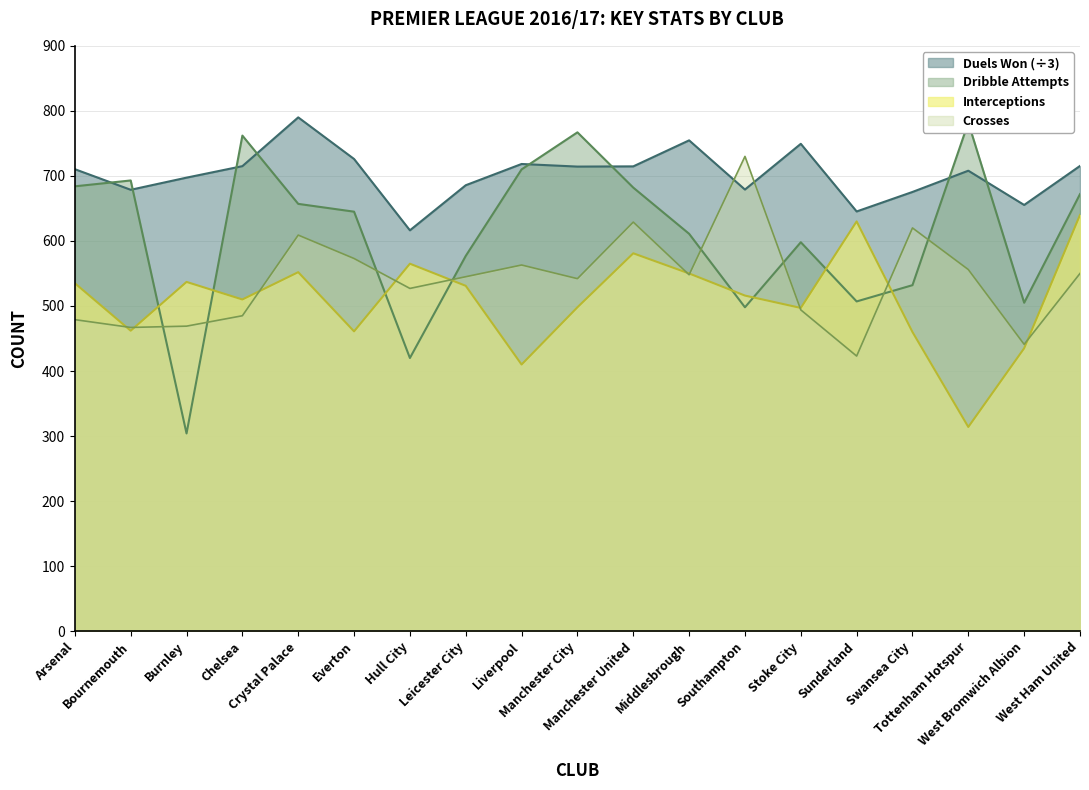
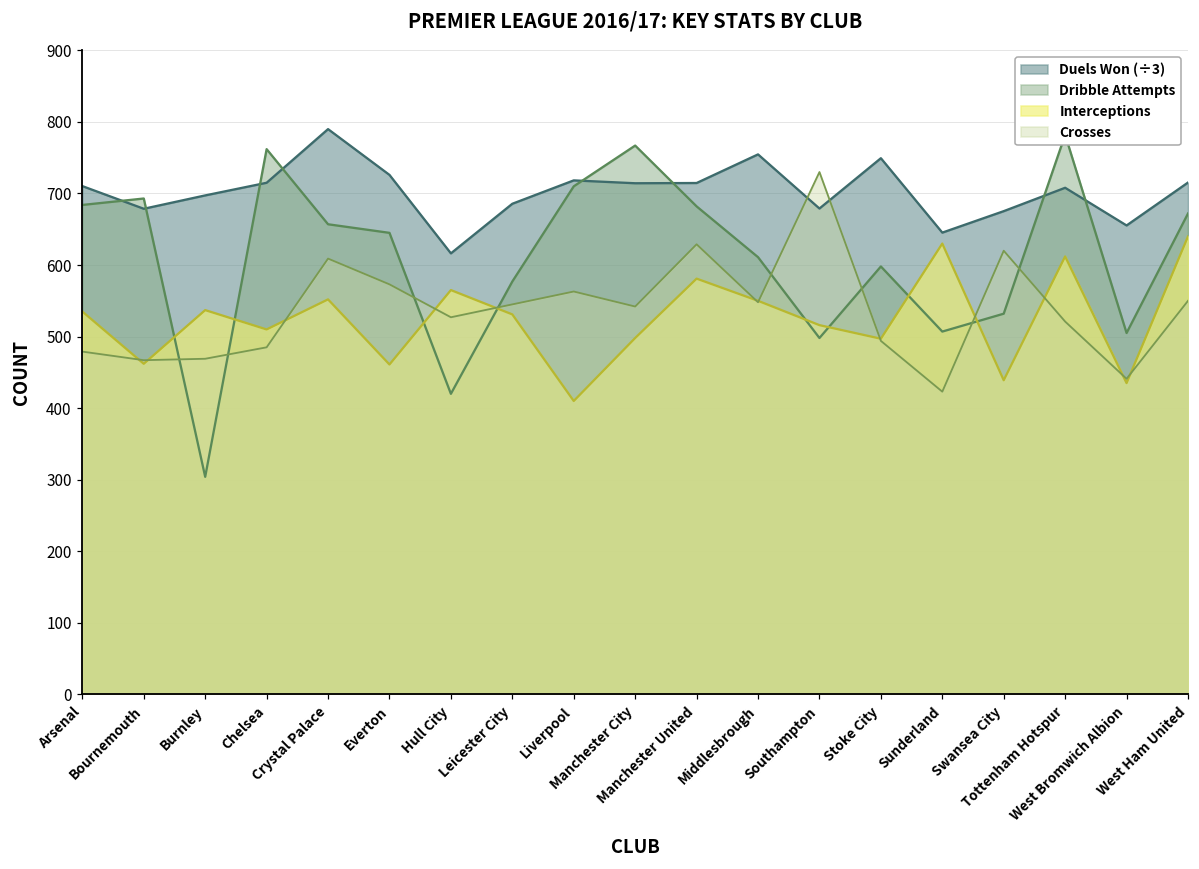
  {
    "Interceptions": {
      "Arsenal": 540,
      "Bournemouth": 460,
      "Burnley": 540,
      "Chelsea": 510,
      "Crystal Palace": 550,
      "Everton": 460,
      "Hull City": 570,
      "Leicester City": 530,
      "Liverpool": 410,
      "Manchester City": 500,
      "Manchester United": 580,
      "Southampton": 520,
      "Sunderland": 630,
-     "Swansea City": 460,
-     "Tottenham Hotspur": 310,
+     "Swansea City": 440,
+     "Tottenham Hotspur": 610,
      "West Bromwich Albion": 440,
      "West Ham United": 640
    },
    "Crosses": {
      "Arsenal": 480,
      "Bournemouth": 470,
      "Burnley": 470,
      "Chelsea": 490,
      "Crystal Palace": 610,
      "Everton": 570,
      "Hull City": 530,
      "Leicester City": 550,
      "Liverpool": 560,
      "Manchester City": 540,
      "Manchester United": 630,
      "Southampton": 730,
      "Sunderland": 420,
      "Swansea City": 620,
-     "Tottenham Hotspur": 560,
+     "Tottenham Hotspur": 520,
      "West Bromwich Albion": 440,
      "West Ham United": 550
    }
  }
